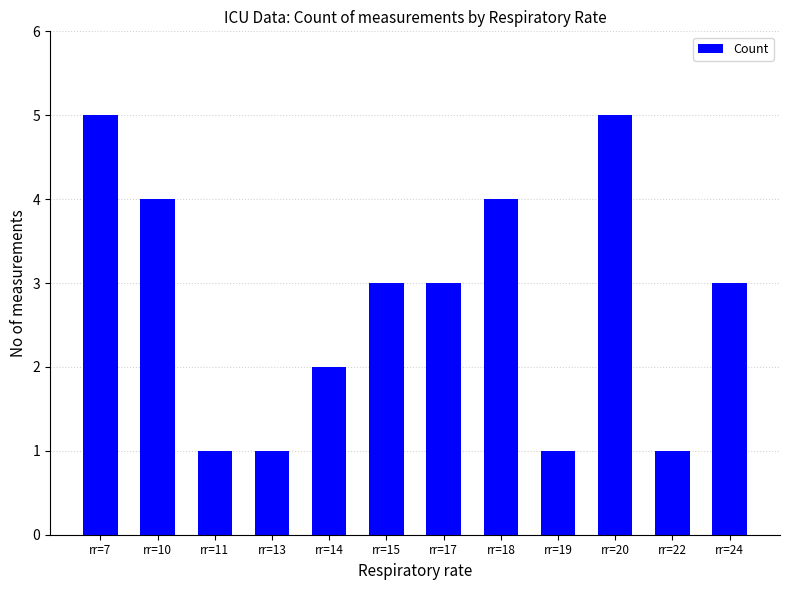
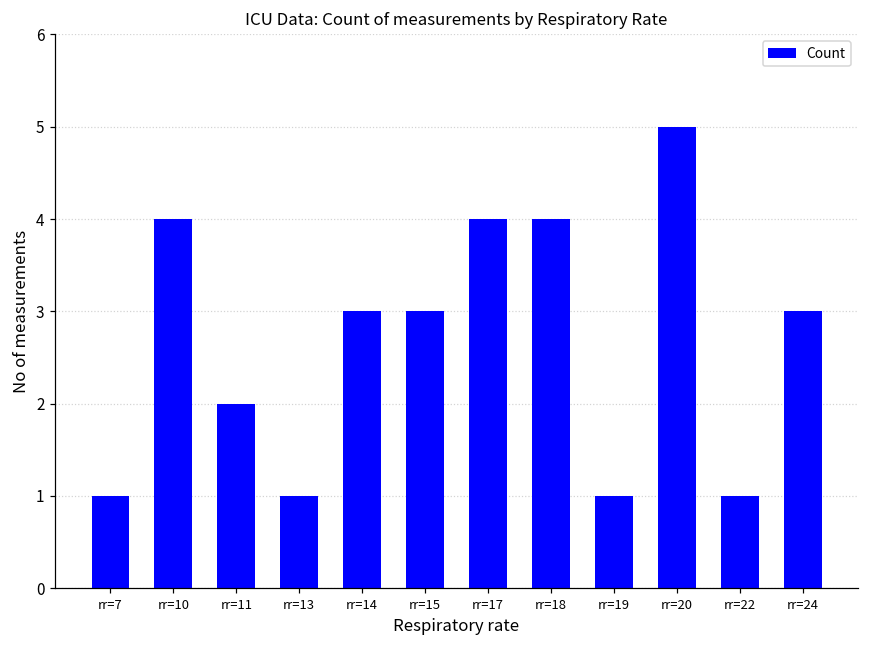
  {
-   "rr=7": 5,
+   "rr=7": 1,
    "rr=10": 4,
-   "rr=11": 1,
+   "rr=11": 2,
    "rr=13": 1,
-   "rr=14": 2,
+   "rr=14": 3,
    "rr=15": 3,
-   "rr=17": 3,
+   "rr=17": 4,
    "rr=18": 4,
    "rr=19": 1,
    "rr=20": 5,
    "rr=22": 1,
    "rr=24": 3
  }
